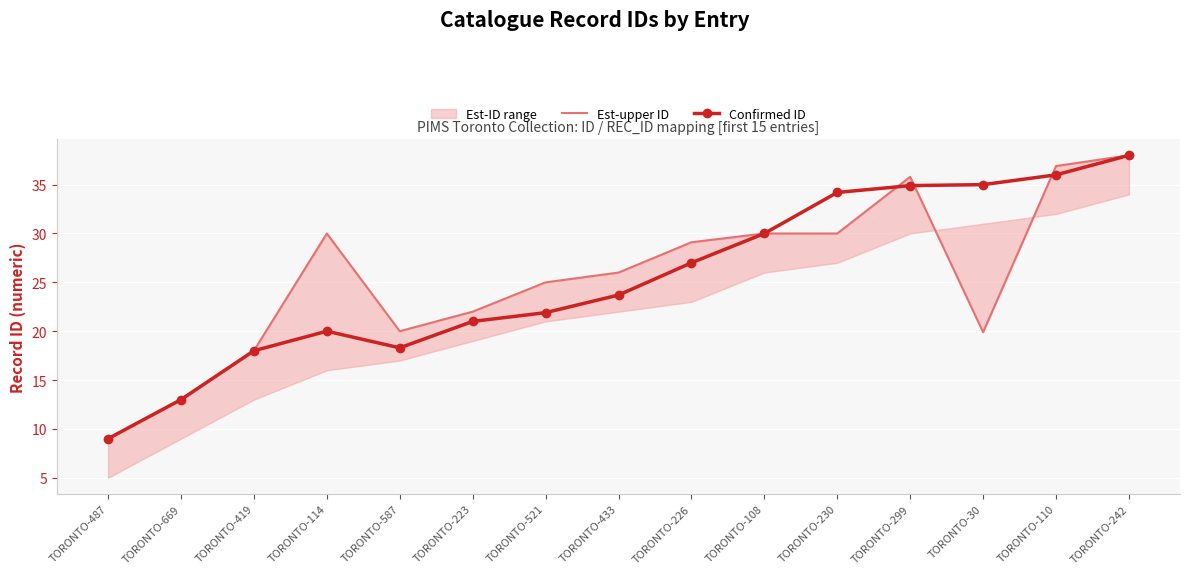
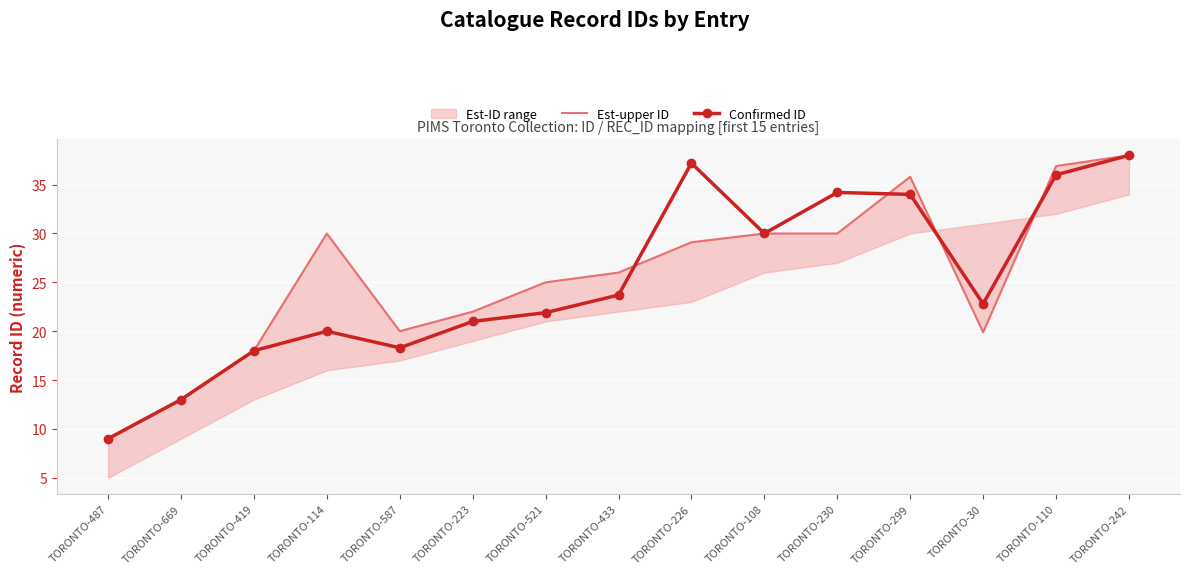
  {
    "Est-upper ID": {
      "TORONTO-30": 20
    },
    "Confirmed ID": {
      "TORONTO-114": 20,
      "TORONTO-587": 18,
      "TORONTO-223": 21,
      "TORONTO-521": 22,
      "TORONTO-433": 24,
-     "TORONTO-226": 27,
+     "TORONTO-226": 37,
      "TORONTO-230": 34,
-     "TORONTO-299": 35,
-     "TORONTO-30": 35,
+     "TORONTO-299": 34,
+     "TORONTO-30": 23,
      "TORONTO-110": 36
    }
  }
